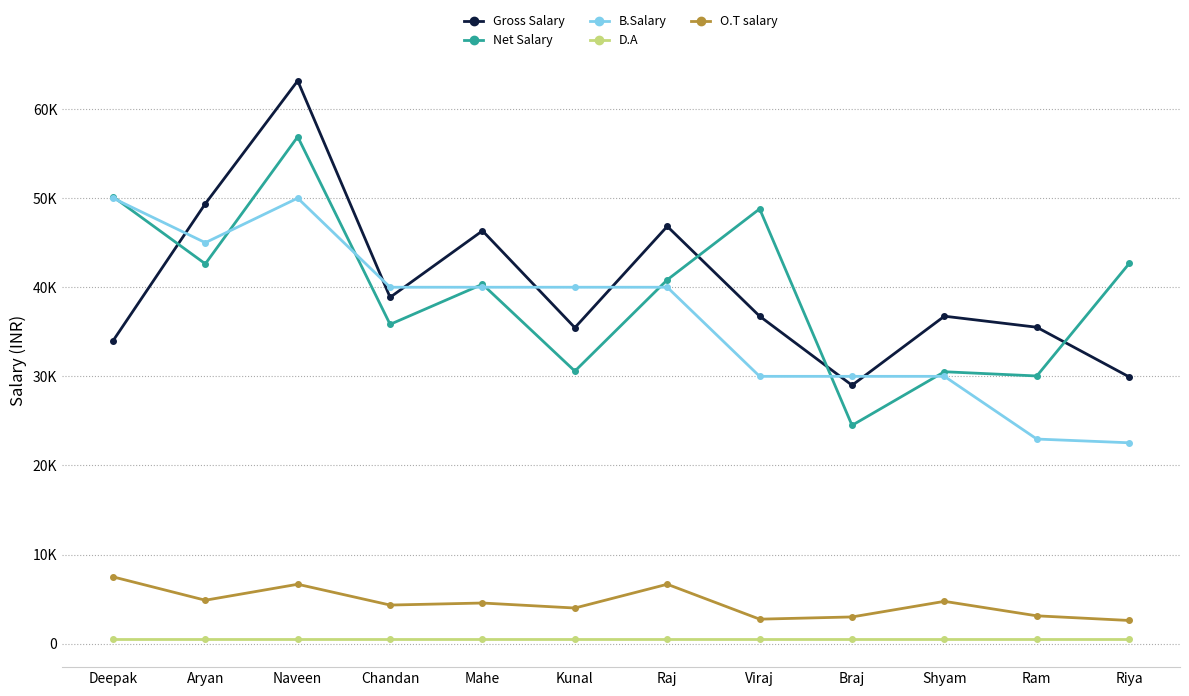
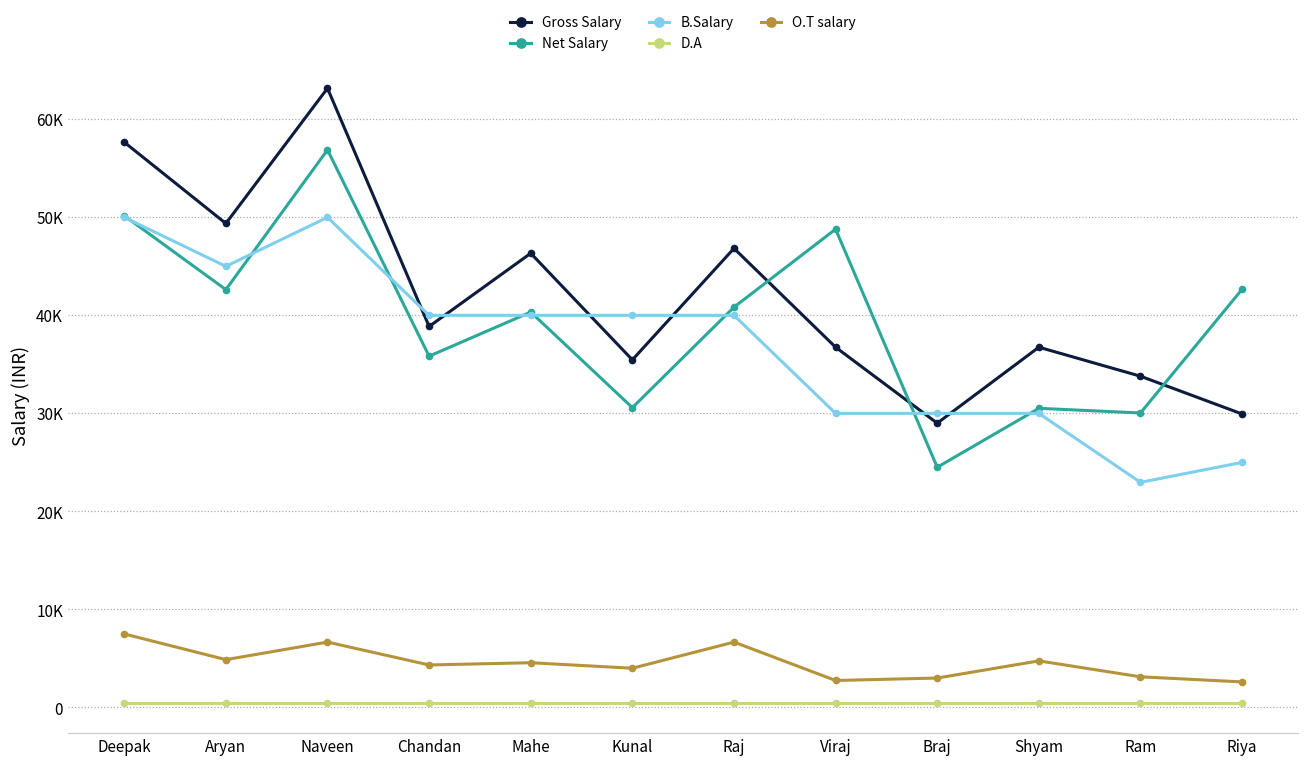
  {
    "Gross Salary": {
-     "Deepak": 34000,
+     "Deepak": 58000,
      "Aryan": 49000,
      "Naveen": 63000,
      "Chandan": 39000,
      "Mahe": 46000,
      "Kunal": 35000,
      "Raj": 47000,
      "Viraj": 37000,
      "Braj": 29000,
      "Shyam": 37000,
-     "Ram": 36000,
+     "Ram": 34000,
      "Riya": 30000
    },
    "Net Salary": {
      "Aryan": 43000,
      "Naveen": 57000,
      "Chandan": 36000,
      "Mahe": 40000,
      "Kunal": 31000,
      "Raj": 41000,
      "Viraj": 49000,
      "Braj": 25000,
      "Shyam": 31000,
      "Ram": 30000,
      "Riya": 43000
    },
    "B.Salary": {
      "Aryan": 45000,
      "Naveen": 50000,
      "Chandan": 40000,
      "Mahe": 40000,
      "Kunal": 40000,
      "Raj": 40000,
      "Viraj": 30000,
      "Braj": 30000,
      "Shyam": 30000,
      "Ram": 23000,
-     "Riya": 23000
+     "Riya": 25000
    },
    "D.A": {
      "Deepak": 1000,
      "Aryan": 1000,
      "Naveen": 1000,
      "Chandan": 1000,
      "Mahe": 1000,
      "Kunal": 1000,
      "Raj": 1000,
      "Viraj": 1000,
      "Braj": 1000,
      "Shyam": 1000,
      "Ram": 1000,
      "Riya": 1000
    },
    "O.T salary": {
      "Deepak": 8000,
      "Aryan": 5000,
      "Naveen": 7000,
      "Chandan": 4000,
      "Mahe": 5000,
      "Kunal": 4000,
      "Raj": 7000,
      "Viraj": 3000,
      "Braj": 3000,
      "Shyam": 5000,
      "Ram": 3000,
      "Riya": 3000
    }
  }
